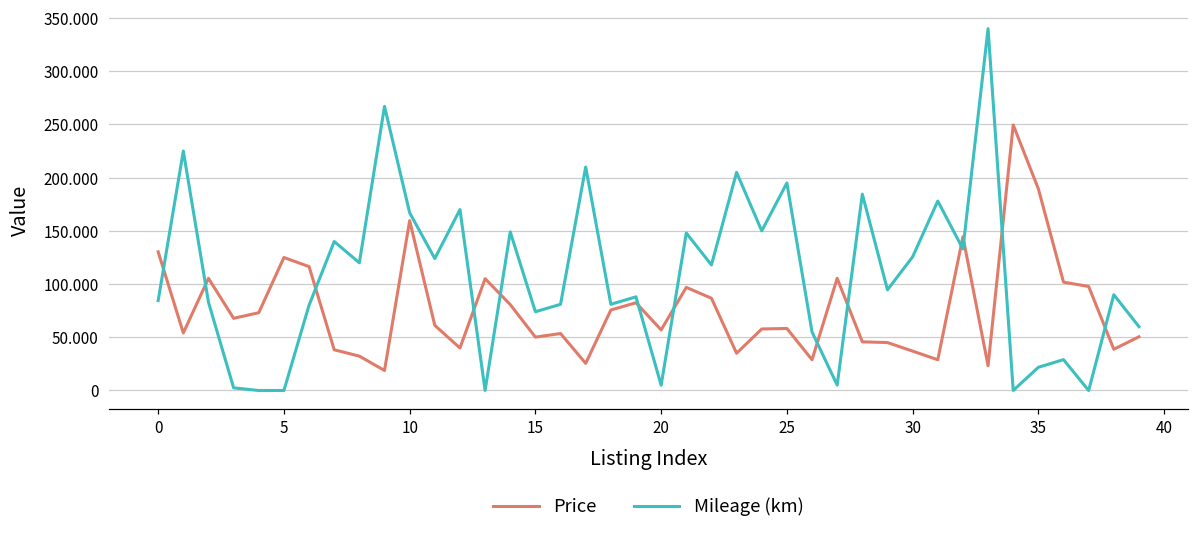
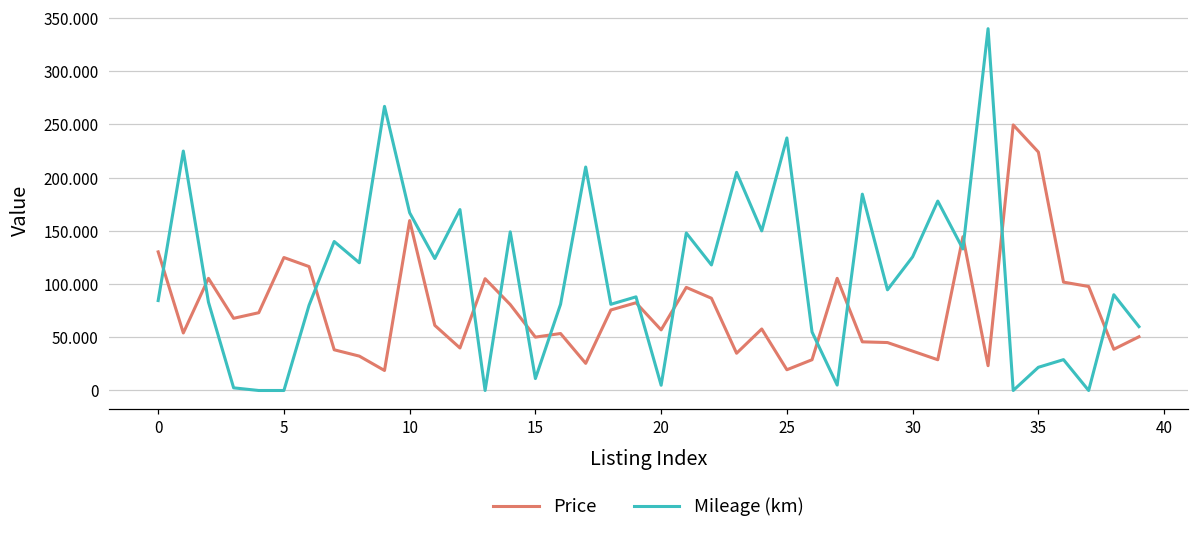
  {
    "Price": {
      "0": 130,
      "5": 120,
      "10": 160,
      "15": 50,
      "20": 60,
-     "25": 60,
+     "25": 20,
      "30": 40,
-     "35": 190
+     "35": 220
    },
    "Mileage (km)": {
      "0": 80,
      "5": 0,
      "10": 170,
-     "15": 70,
+     "15": 10,
      "20": 0,
-     "25": 200,
+     "25": 240,
      "30": 130,
      "35": 20
    }
  }
